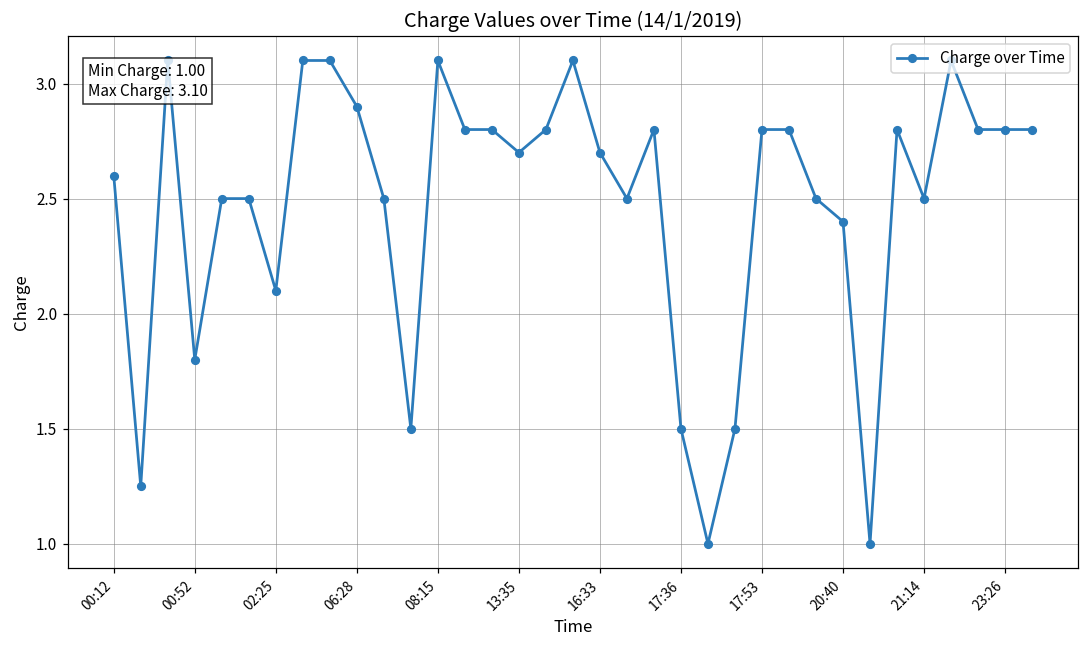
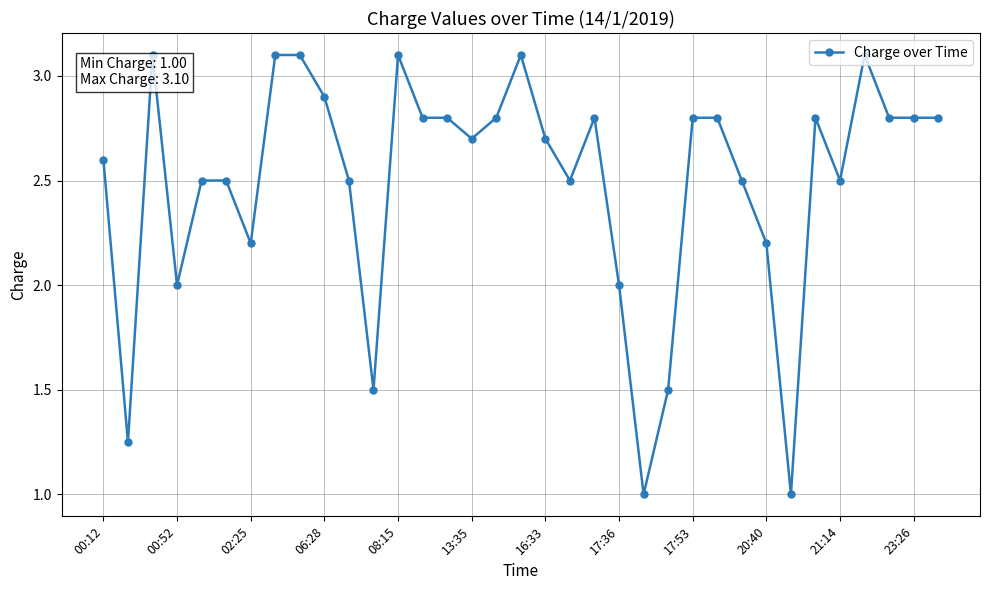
  {
    "00:12": 2.6,
-   "00:52": 1.8,
-   "02:25": 2.1,
+   "00:52": 2.0,
+   "02:25": 2.2,
    "06:28": 2.9,
    "08:15": 3.1,
    "13:35": 2.7,
    "16:33": 2.7,
-   "17:36": 1.5,
+   "17:36": 2.0,
    "17:53": 2.8,
-   "20:40": 2.4,
+   "20:40": 2.2,
    "21:14": 2.5,
    "23:26": 2.8
  }
